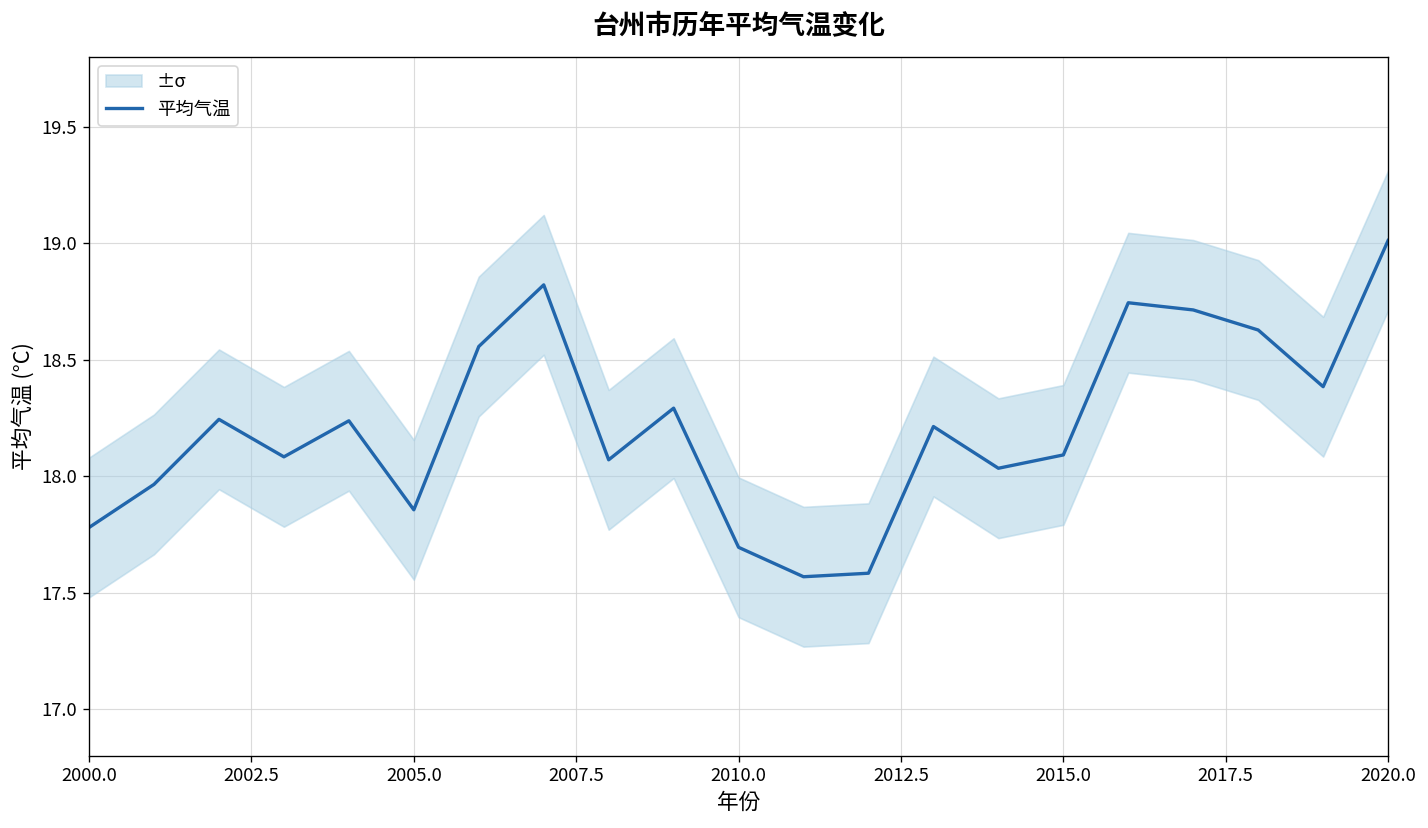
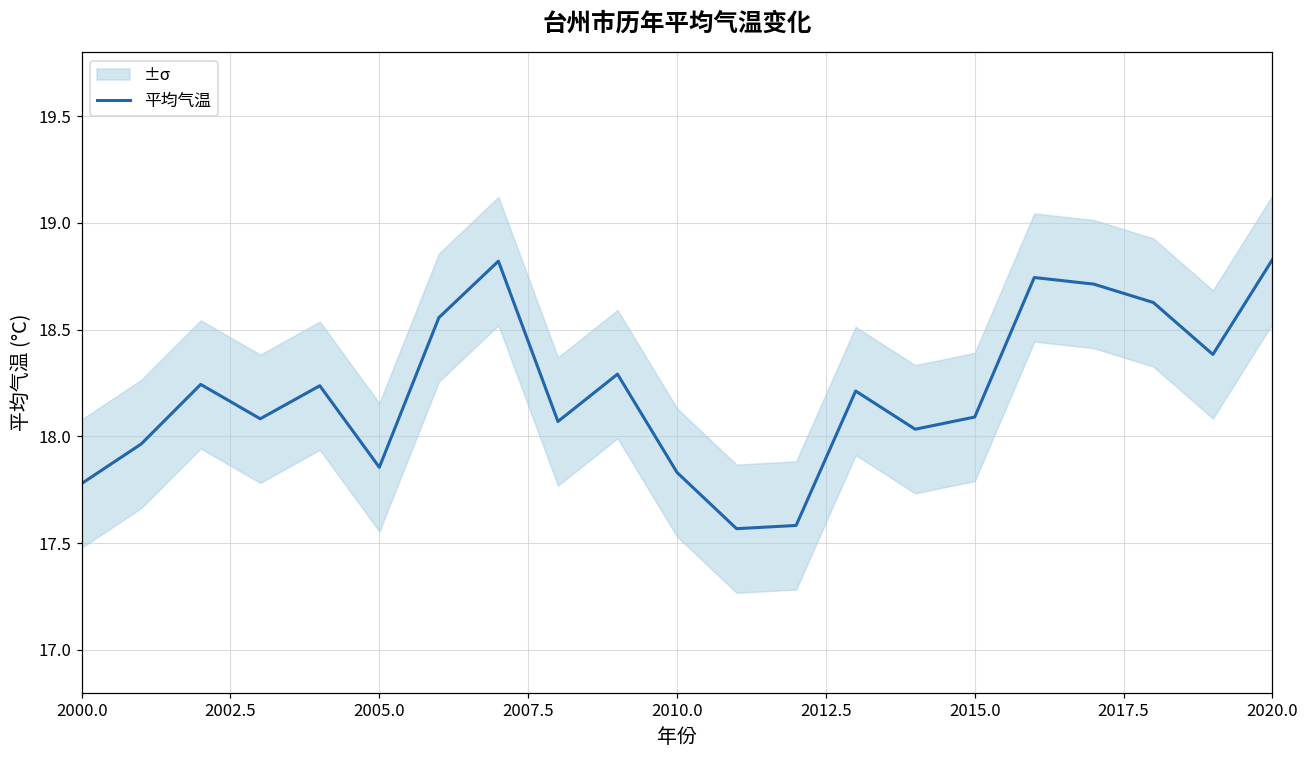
  {
    "平均气温": {
      "2000.0": 17.78,
      "2005.0": 17.86,
-     "2010.0": 17.69,
+     "2010.0": 17.83,
      "2015.0": 18.09,
-     "2020.0": 19.01
+     "2020.0": 18.83
    }
  }
